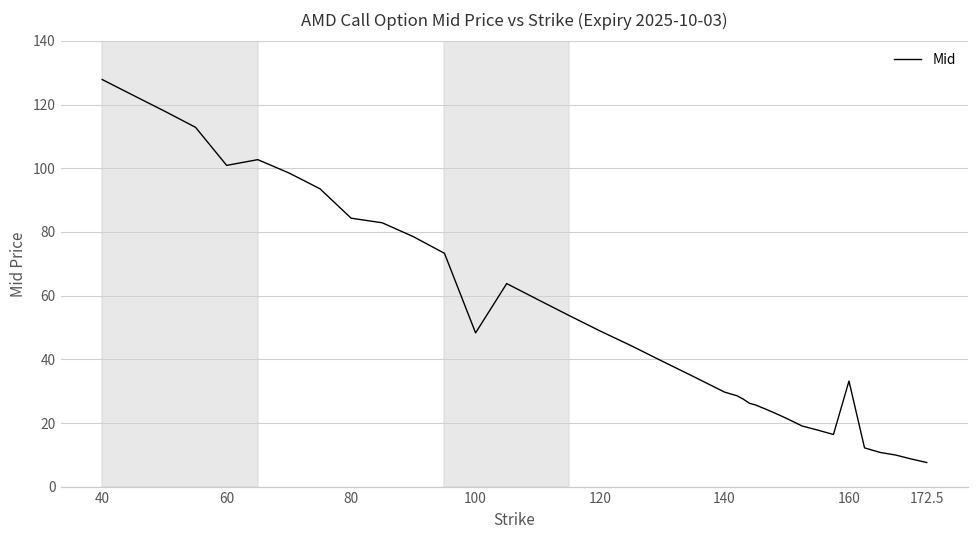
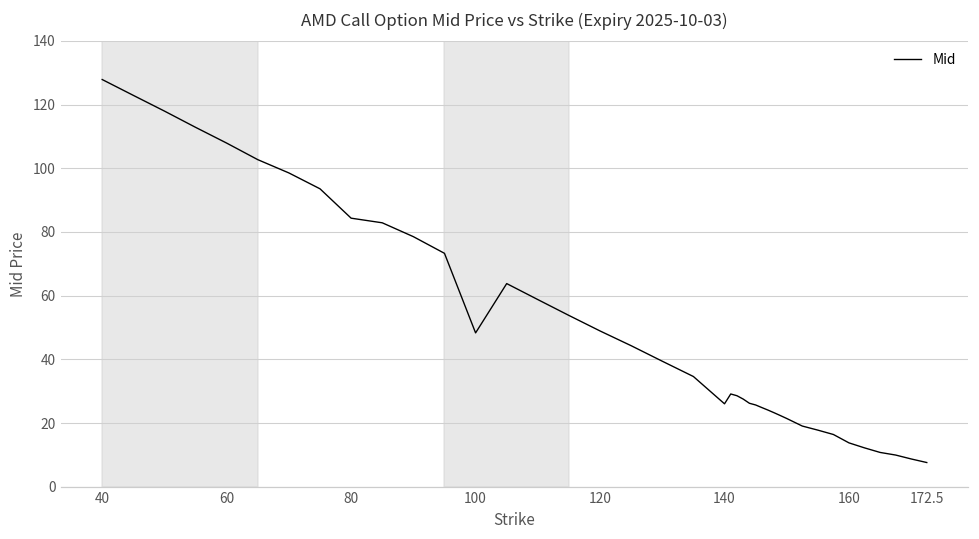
  {
    "40": 128,
-   "60": 101,
+   "60": 108,
    "80": 84,
    "100": 48,
    "120": 49,
-   "140": 30,
-   "160": 33,
+   "140": 26,
+   "160": 14,
    "172.5": 8
  }
